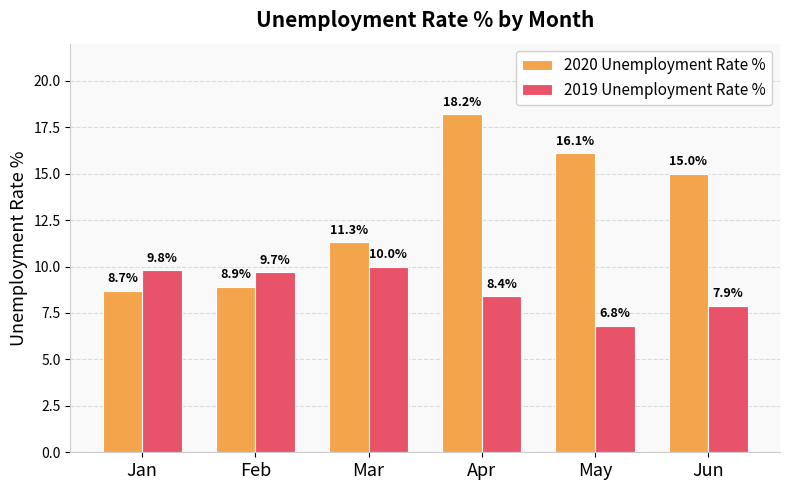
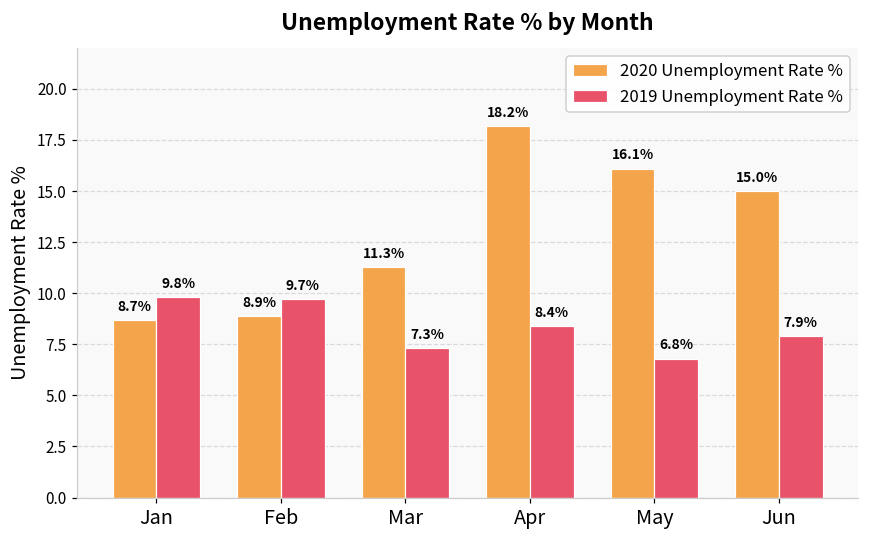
  {
    "2020 Unemployment Rate %": {
      "Jan": "8.7%",
      "Feb": "8.9%",
      "Mar": "11.3%",
      "Apr": "18.2%",
      "May": "16.1%",
      "Jun": "15.0%"
    },
    "2019 Unemployment Rate %": {
      "Jan": "9.8%",
      "Feb": "9.7%",
-     "Mar": "10.0%",
+     "Mar": "7.3%",
      "Apr": "8.4%",
      "May": "6.8%",
      "Jun": "7.9%"
    }
  }
